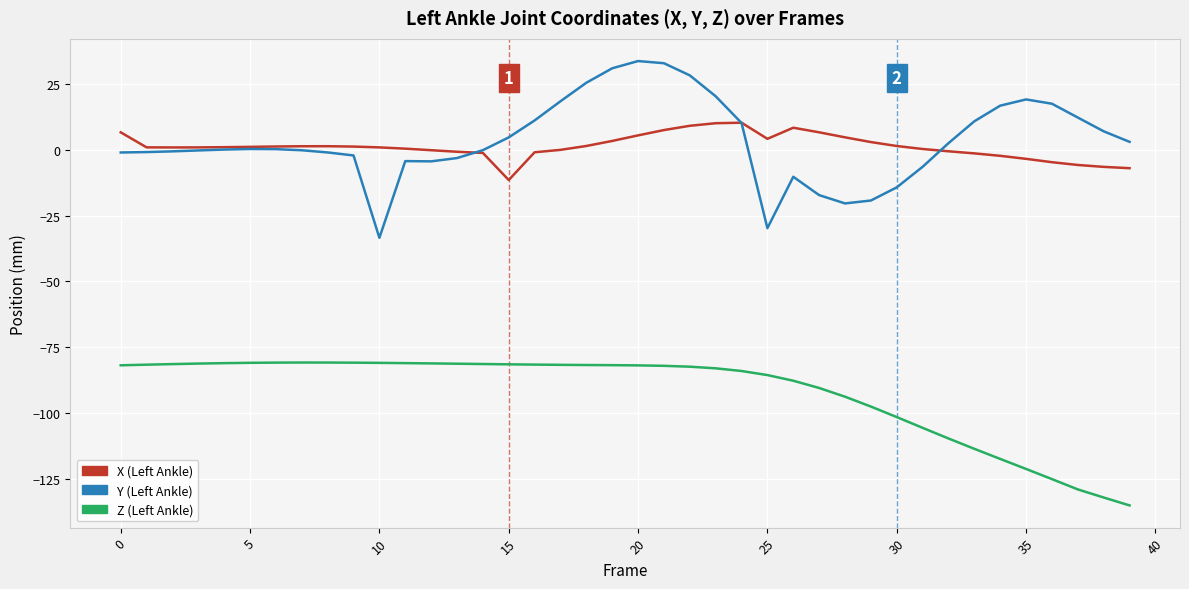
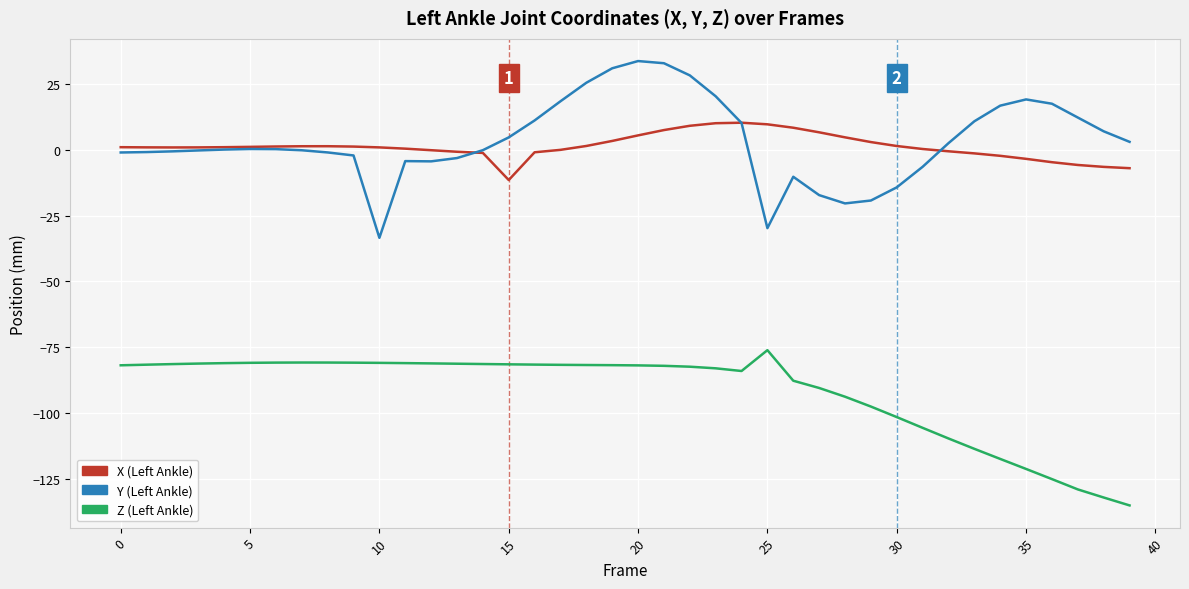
  {
    "X (Left Ankle)": {
-     "0": 7,
+     "0": 1,
      "10": 1,
      "15": -11,
      "20": 5,
-     "25": 4,
+     "25": 10,
      "30": 1,
      "35": -3
    },
    "Y (Left Ankle)": {
      "0": -1,
      "10": -33,
      "15": 5,
      "20": 34,
      "25": -30,
      "30": -14,
      "35": 19
    },
    "Z (Left Ankle)": {
      "0": -82,
      "5": -81,
      "10": -81,
      "15": -81,
      "20": -82,
-     "25": -86,
+     "25": -76,
      "30": -101,
      "35": -121
    }
  }
